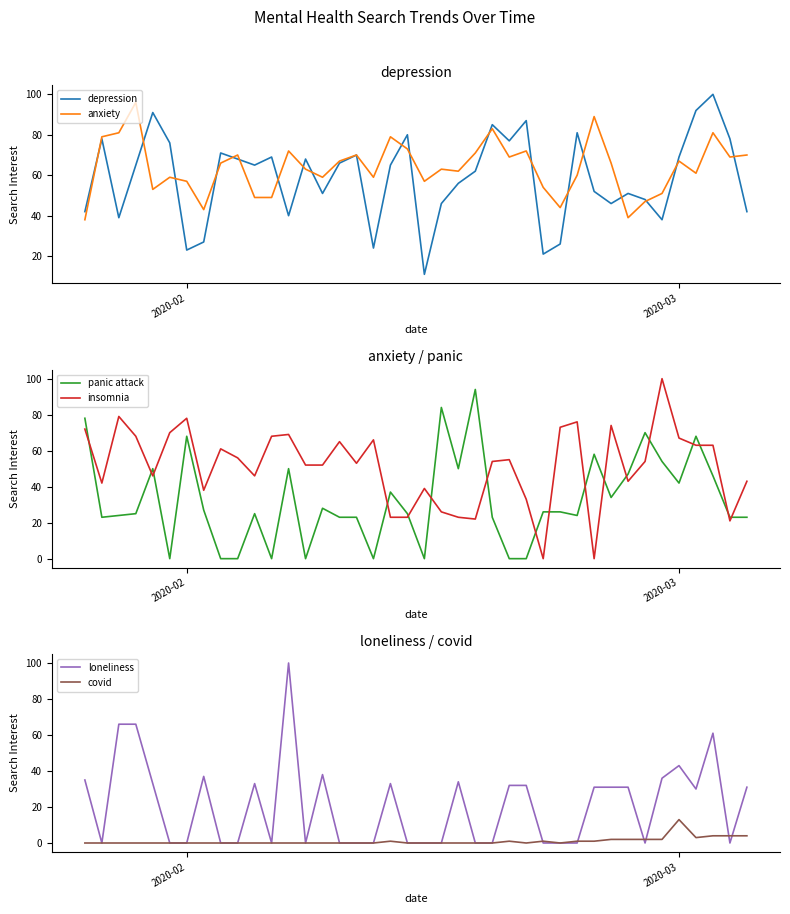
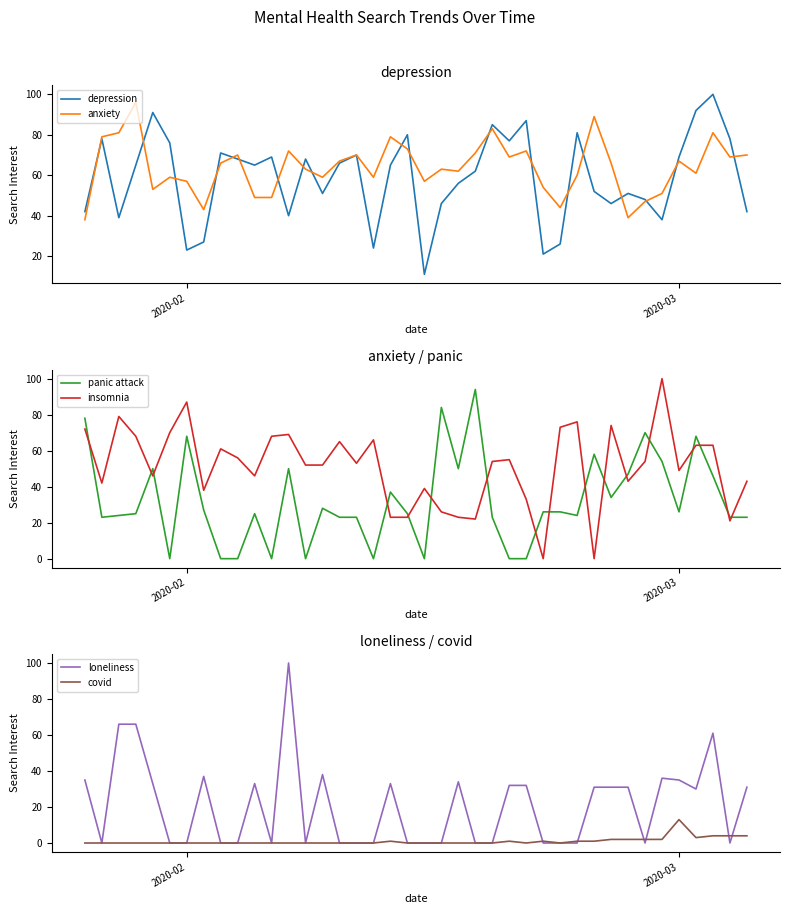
  {
    "depression": {
      "depression": {
        "2020-02": 23,
        "2020-03": 69
      },
      "anxiety": {
        "2020-02": 57,
        "2020-03": 67
      }
    },
    "anxiety / panic": {
      "panic attack": {
        "2020-02": 68,
-       "2020-03": 42
+       "2020-03": 26
      },
      "insomnia": {
-       "2020-02": 78,
-       "2020-03": 67
+       "2020-02": 87,
+       "2020-03": 49
      }
    },
    "loneliness / covid": {
      "loneliness": {
-       "2020-03": 43
+       "2020-03": 35
      },
      "covid": {
        "2020-03": 13
      }
    }
  }
